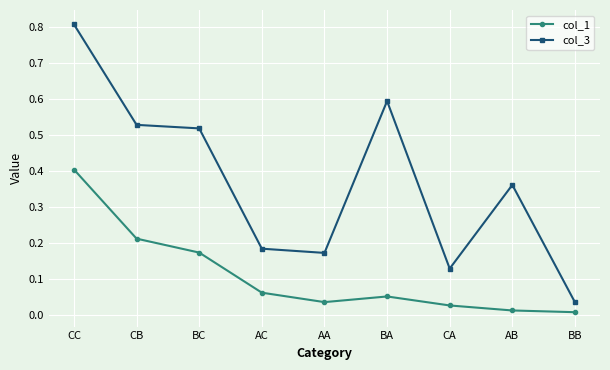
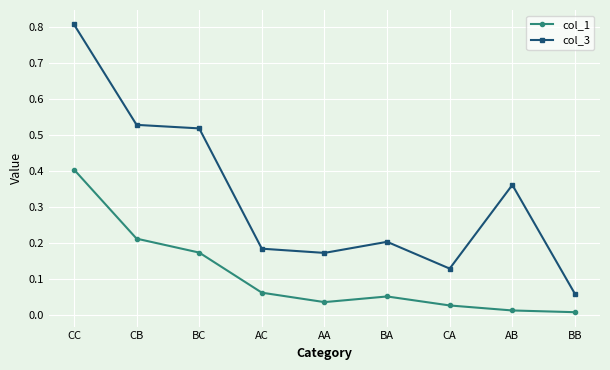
  {
    "col_1": {
      "CC": 0.40,
      "CB": 0.21,
      "BC": 0.17,
      "AC": 0.06,
      "AA": 0.03,
      "BA": 0.05,
      "CA": 0.03,
      "AB": 0.01,
      "BB": 0.01
    },
    "col_3": {
      "CC": 0.81,
      "CB": 0.53,
      "BC": 0.52,
      "AC": 0.18,
      "AA": 0.17,
-     "BA": 0.59,
+     "BA": 0.20,
      "CA": 0.13,
      "AB": 0.36,
-     "BB": 0.03
+     "BB": 0.06
    }
  }
